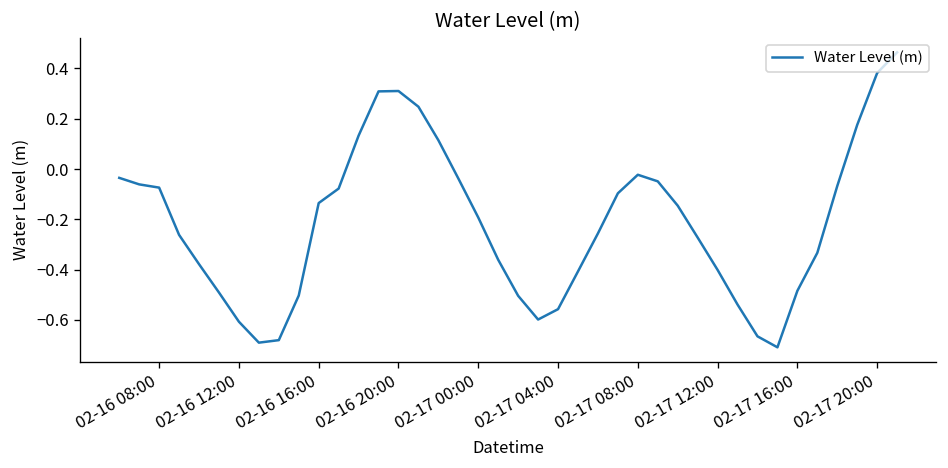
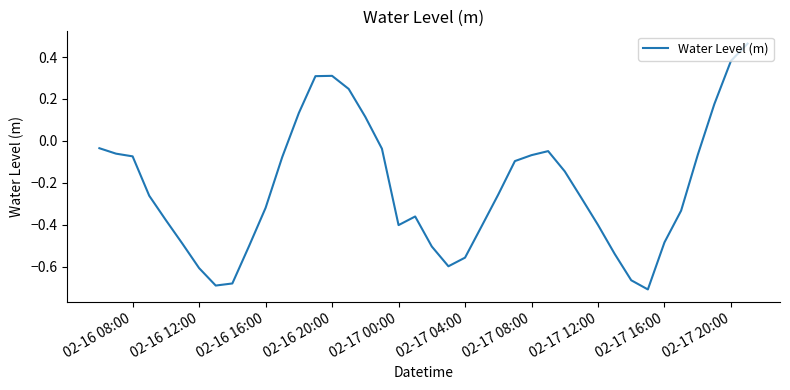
  {
    "02-16 08:00": -0.07,
    "02-16 12:00": -0.61,
-   "02-16 16:00": -0.14,
+   "02-16 16:00": -0.32,
    "02-16 20:00": 0.31,
-   "02-17 00:00": -0.19,
+   "02-17 00:00": -0.40,
    "02-17 04:00": -0.56,
-   "02-17 08:00": -0.02,
+   "02-17 08:00": -0.07,
    "02-17 12:00": -0.40,
    "02-17 16:00": -0.48,
    "02-17 20:00": 0.38
  }
